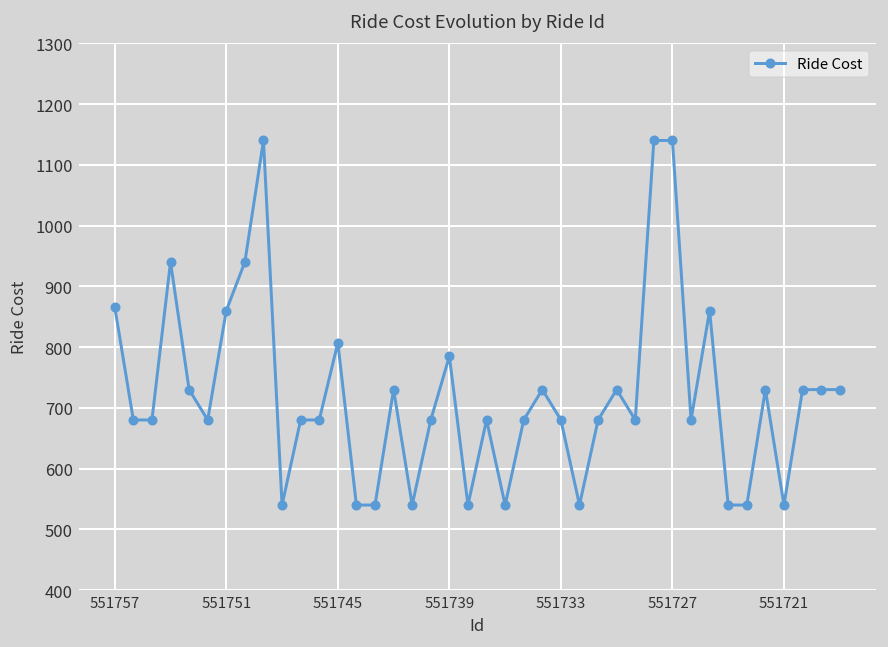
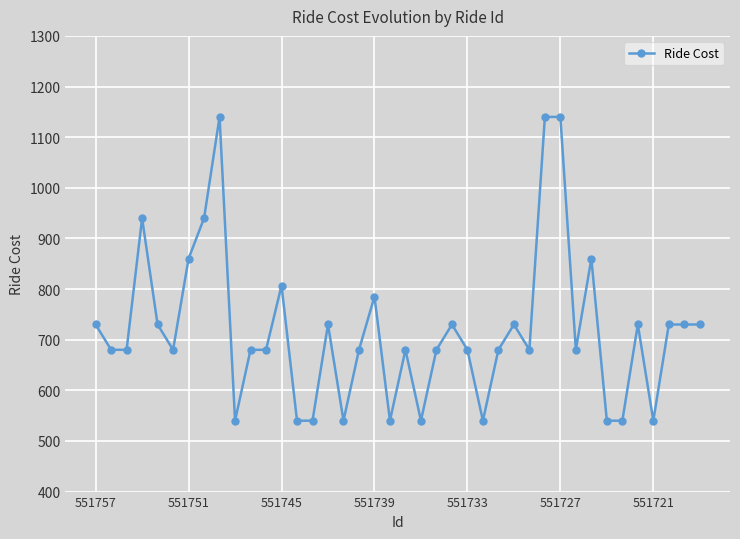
  {
-   "551757": 870,
+   "551757": 730,
    "551751": 860,
    "551745": 810,
    "551739": 790,
    "551733": 680,
    "551727": 1140,
    "551721": 540
  }
